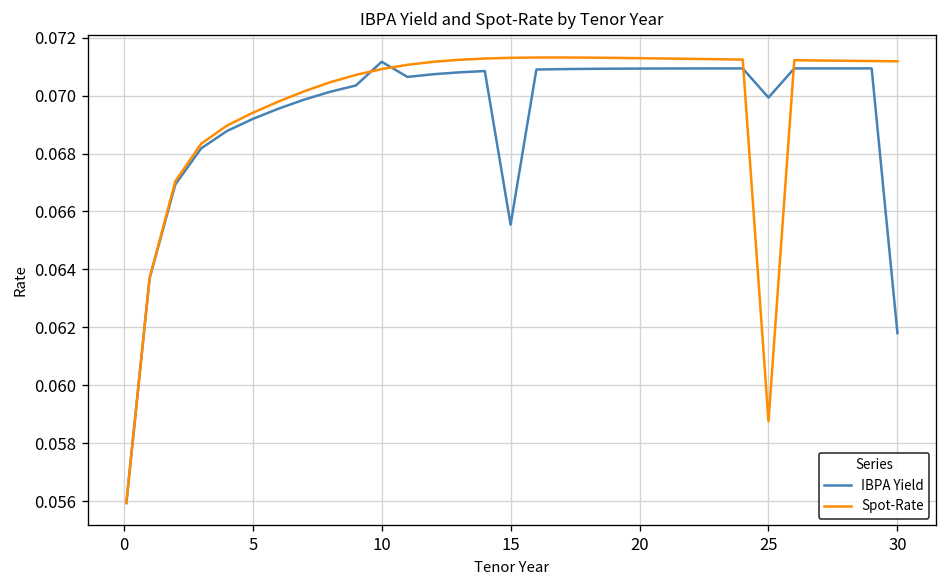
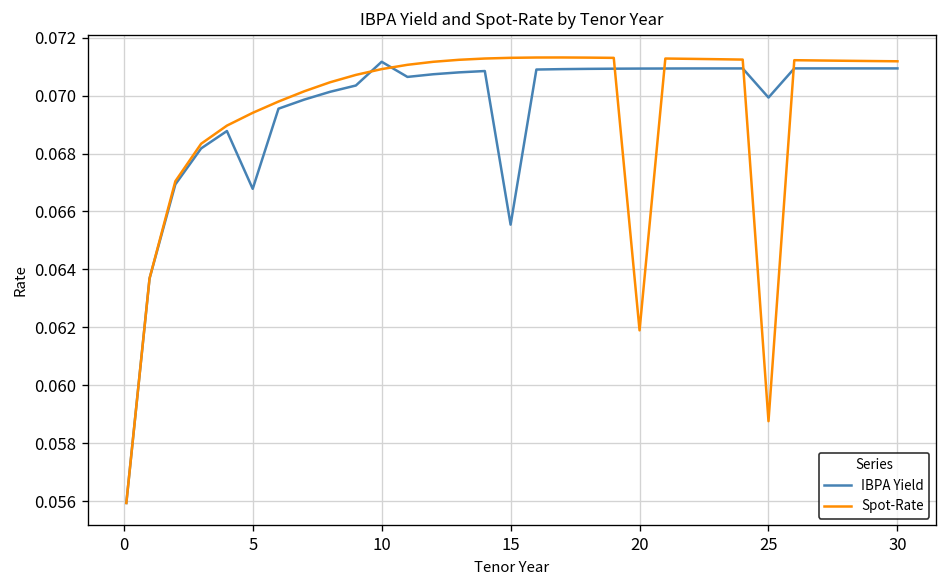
  {
    "IBPA Yield": {
-     "5": 0.0692,
+     "5": 0.0668,
      "10": 0.0712,
      "15": 0.0655,
      "20": 0.0709,
      "25": 0.0699,
-     "30": 0.0618
+     "30": 0.0709
    },
    "Spot-Rate": {
      "5": 0.0694,
      "10": 0.0709,
      "15": 0.0713,
-     "20": 0.0713,
+     "20": 0.0619,
      "25": 0.0588,
      "30": 0.0712
    }
  }
